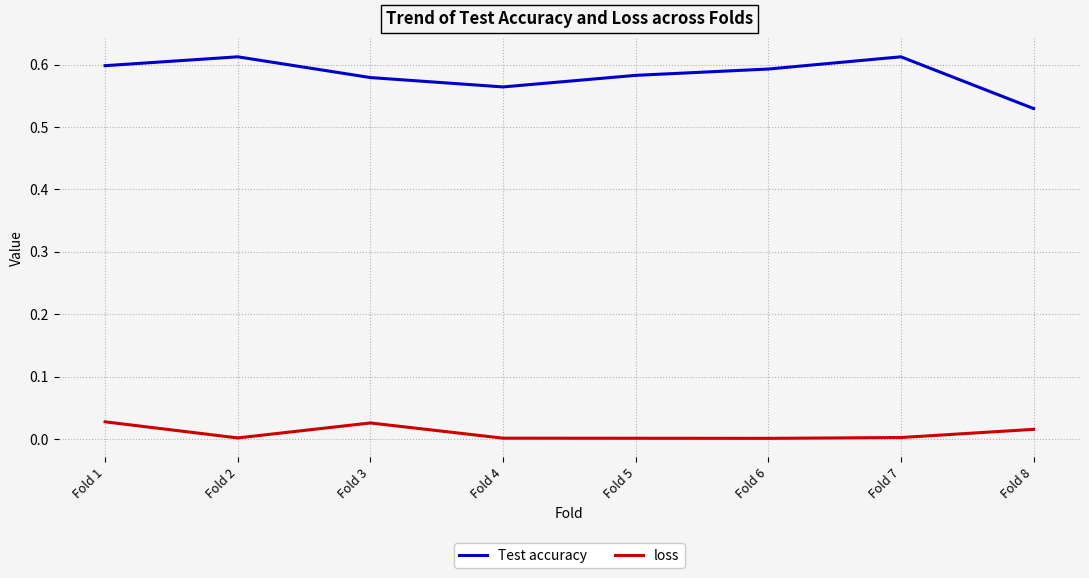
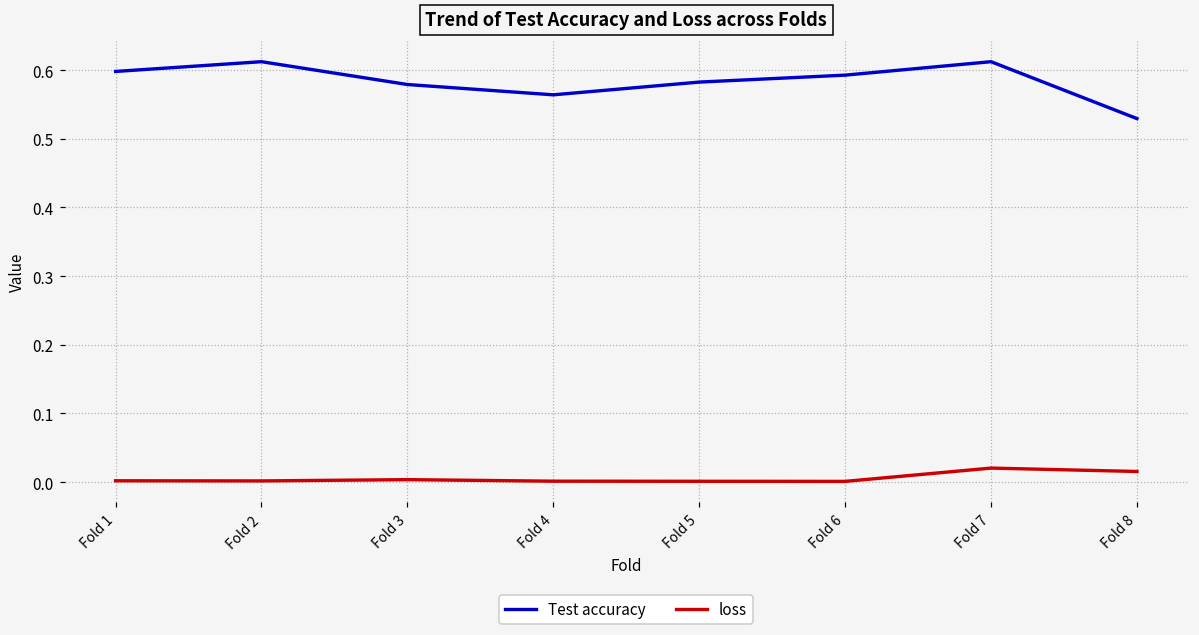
  {
    "Test accuracy": {
      "Fold 1": 0.60,
      "Fold 2": 0.61,
      "Fold 3": 0.58,
      "Fold 4": 0.56,
      "Fold 5": 0.58,
      "Fold 6": 0.59,
      "Fold 7": 0.61,
      "Fold 8": 0.53
    },
    "loss": {
-     "Fold 1": 0.03,
+     "Fold 1": 0.00,
      "Fold 2": 0.00,
-     "Fold 3": 0.03,
+     "Fold 3": 0.00,
      "Fold 4": 0.00,
      "Fold 5": 0.00,
      "Fold 6": 0.00,
-     "Fold 7": 0.00,
+     "Fold 7": 0.02,
      "Fold 8": 0.02
    }
  }
